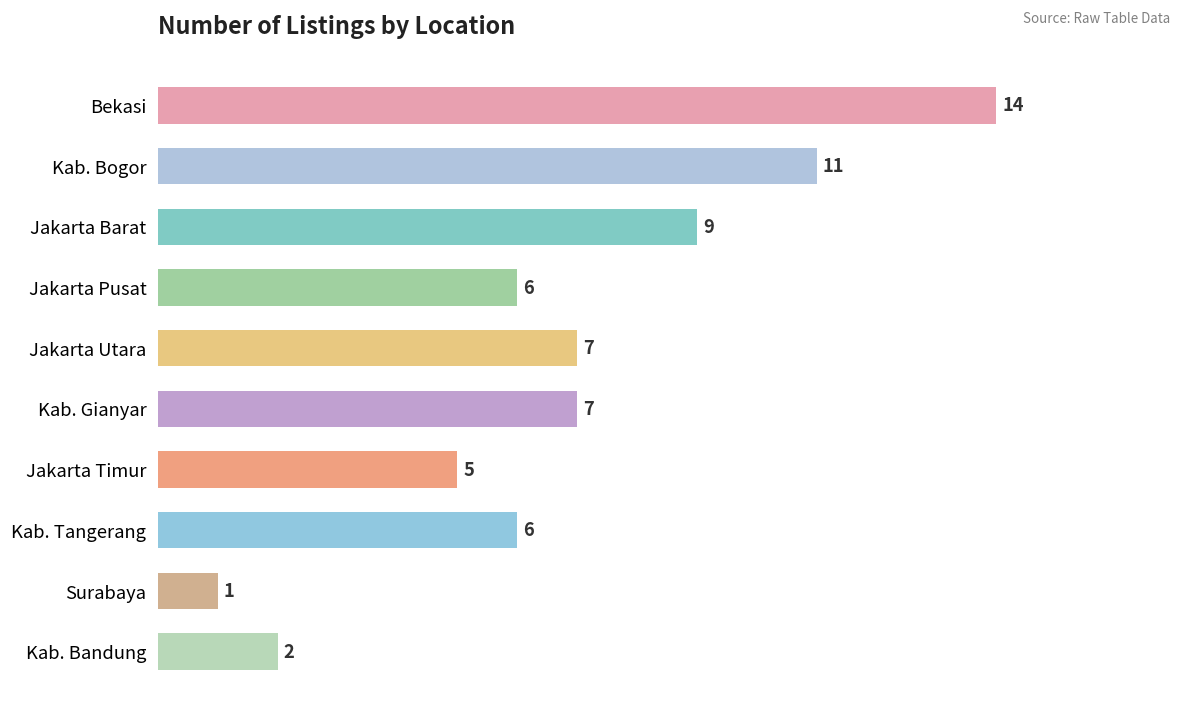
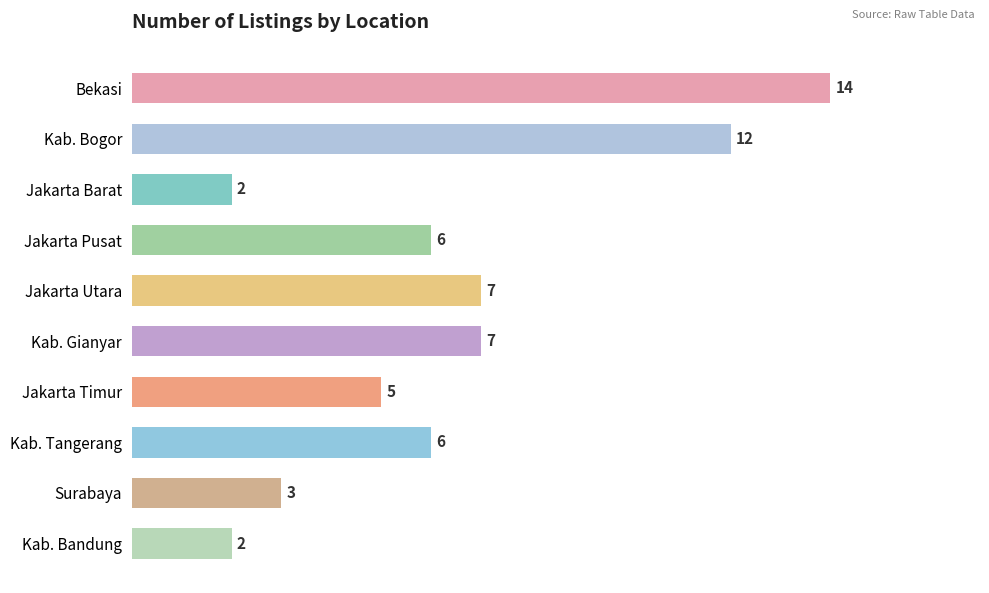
  {
    "Bekasi": 14,
-   "Kab. Bogor": 11,
-   "Jakarta Barat": 9,
+   "Kab. Bogor": 12,
+   "Jakarta Barat": 2,
    "Jakarta Pusat": 6,
    "Jakarta Utara": 7,
    "Kab. Gianyar": 7,
    "Jakarta Timur": 5,
    "Kab. Tangerang": 6,
-   "Surabaya": 1,
+   "Surabaya": 3,
    "Kab. Bandung": 2
  }
